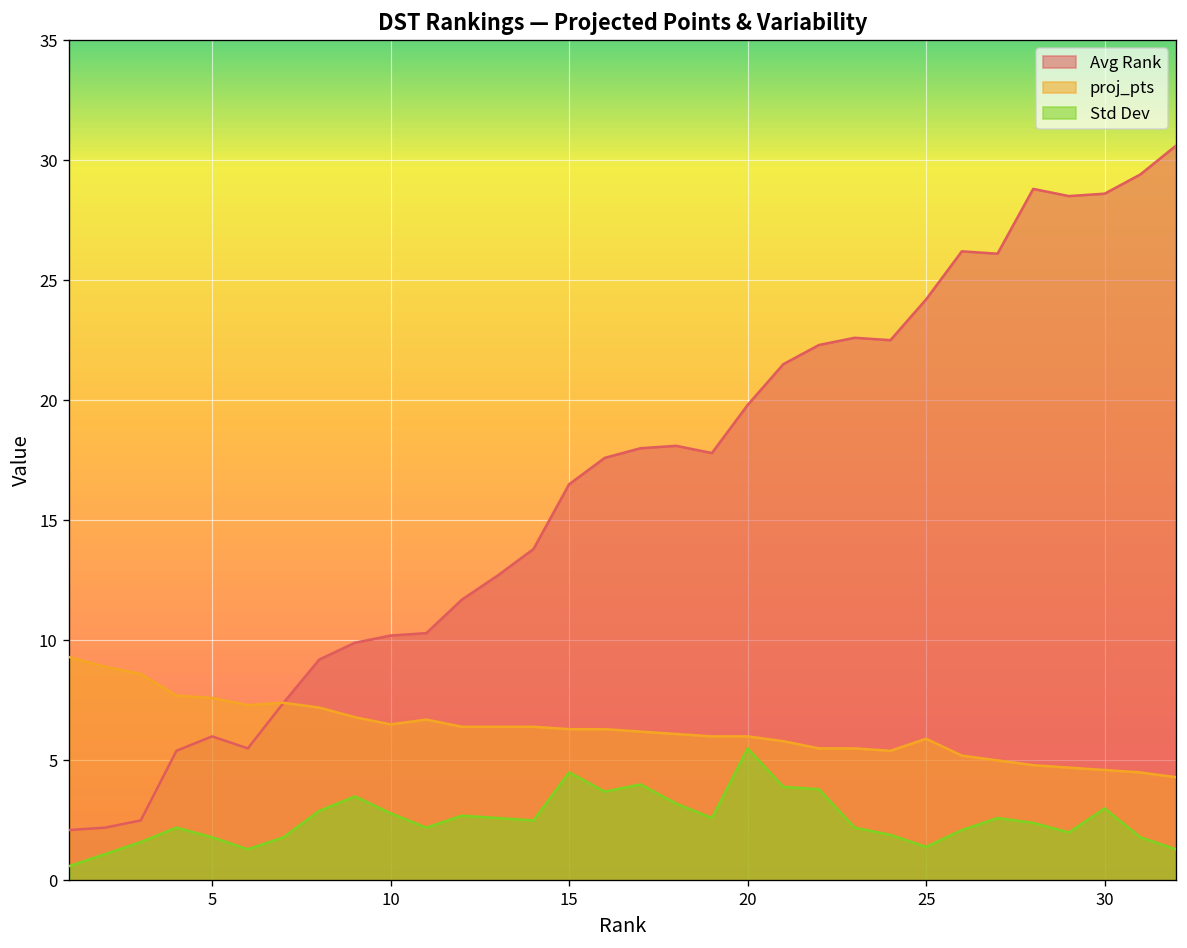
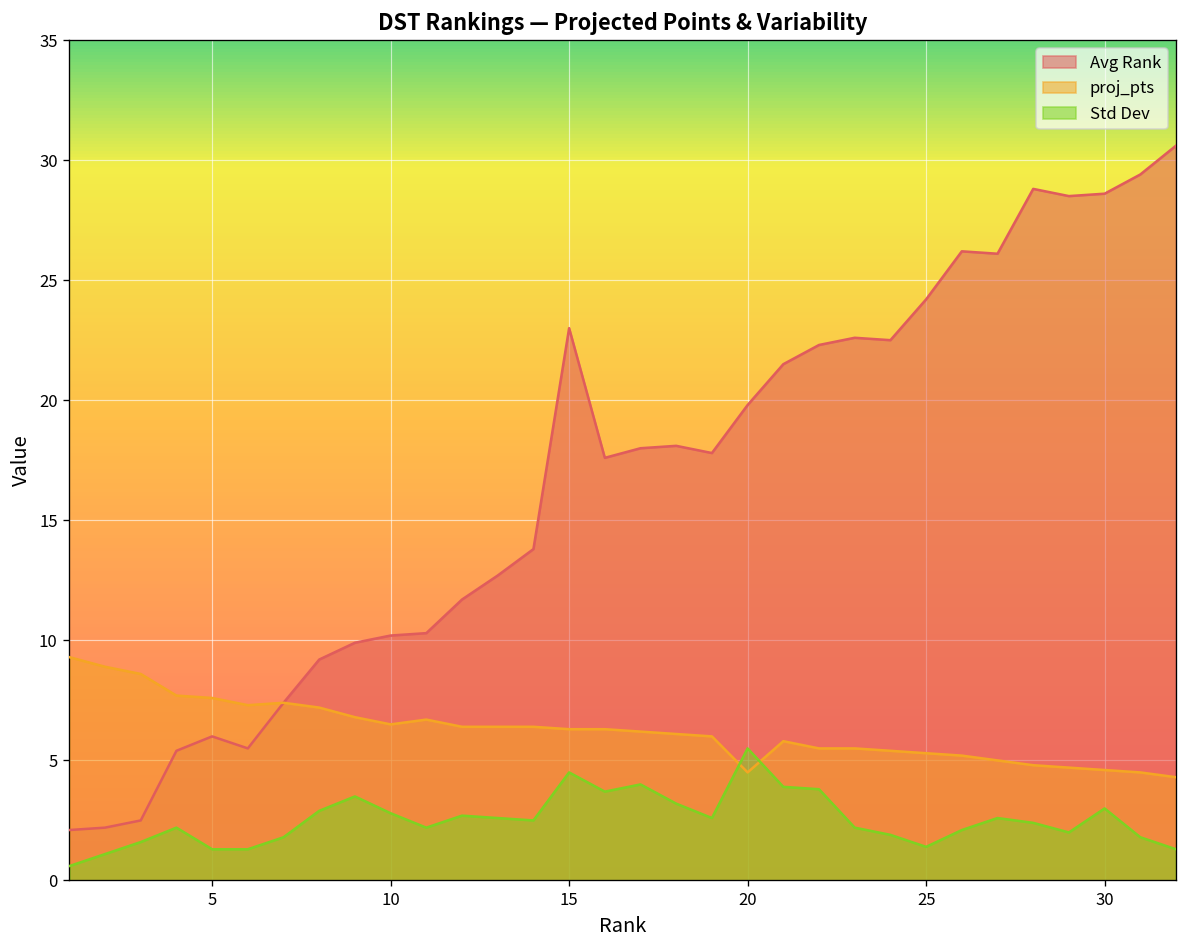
  {
    "Avg Rank": {
      "5": 6.0,
      "10": 10.2,
-     "15": 16.5,
+     "15": 23.0,
      "20": 19.8,
      "25": 24.2,
      "30": 28.6
    },
    "proj_pts": {
      "5": 7.6,
      "10": 6.5,
      "15": 6.3,
-     "20": 6.0,
-     "25": 5.9,
+     "20": 4.5,
+     "25": 5.3,
      "30": 4.6
    },
    "Std Dev": {
-     "5": 1.8,
+     "5": 1.3,
      "10": 2.8,
      "15": 4.5,
      "20": 5.5,
      "25": 1.4,
      "30": 3.0
    }
  }
